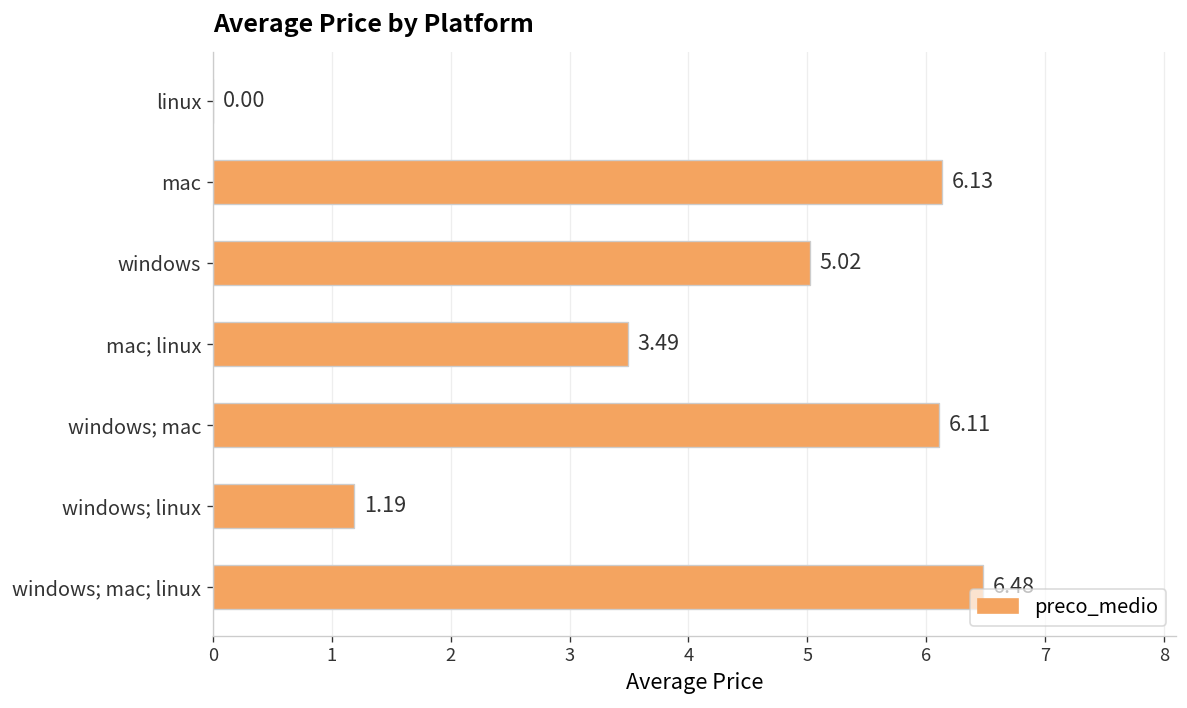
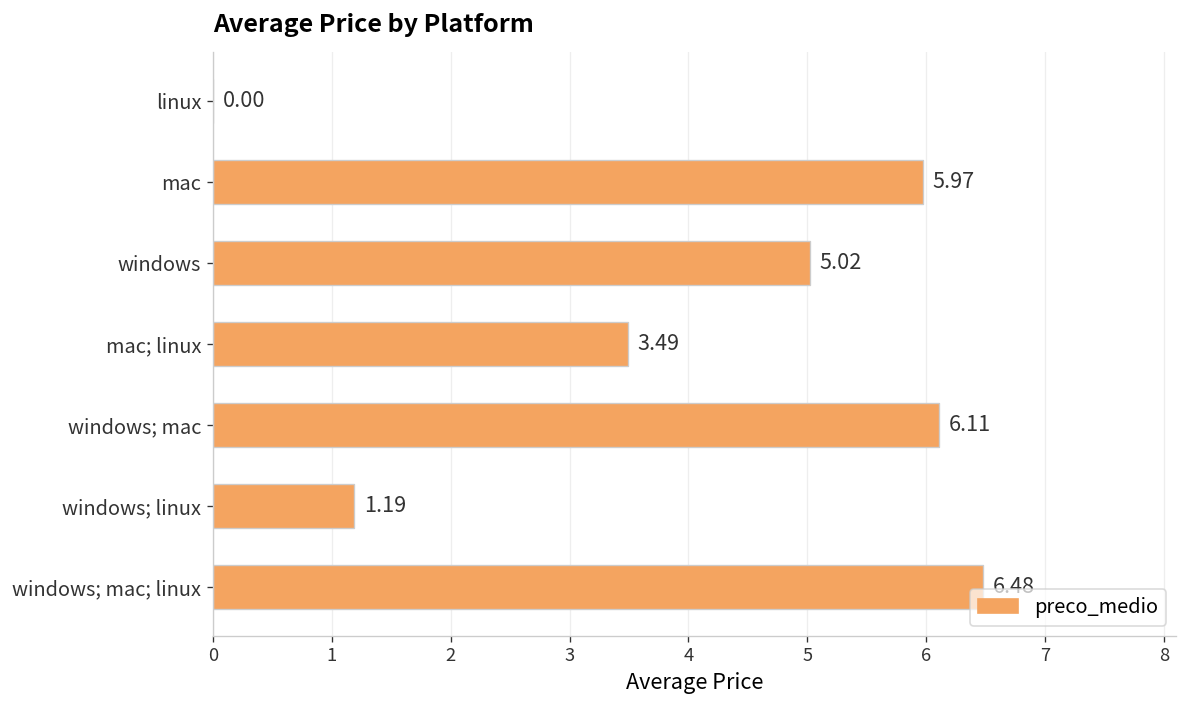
  {
    "linux": 0.00,
-   "mac": 6.13,
+   "mac": 5.97,
    "windows": 5.02,
    "mac; linux": 3.49,
    "windows; mac": 6.11,
    "windows; linux": 1.19
  }
